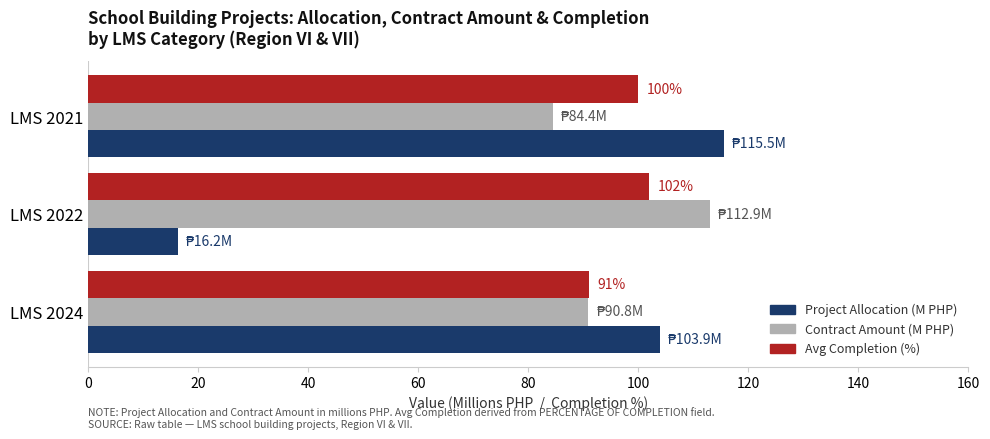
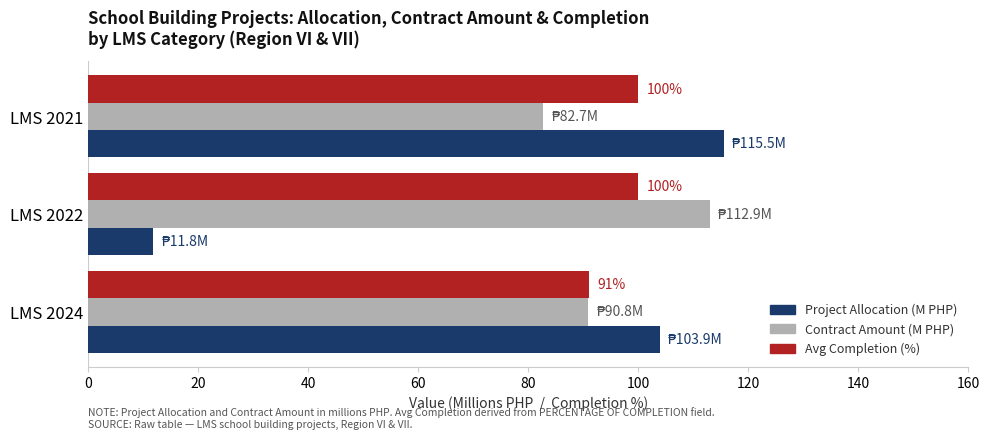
  {
    "Project Allocation (M PHP)": {
      "LMS 2021": "115.5M",
-     "LMS 2022": "16.2M",
+     "LMS 2022": "11.8M",
      "LMS 2024": "103.9M"
    },
    "Contract Amount (M PHP)": {
-     "LMS 2021": "84.4M",
+     "LMS 2021": "82.7M",
      "LMS 2022": "112.9M",
      "LMS 2024": "90.8M"
    },
    "Avg Completion (%)": {
      "LMS 2021": "100%",
-     "LMS 2022": "102%",
+     "LMS 2022": "100%",
      "LMS 2024": "91%"
    }
  }
